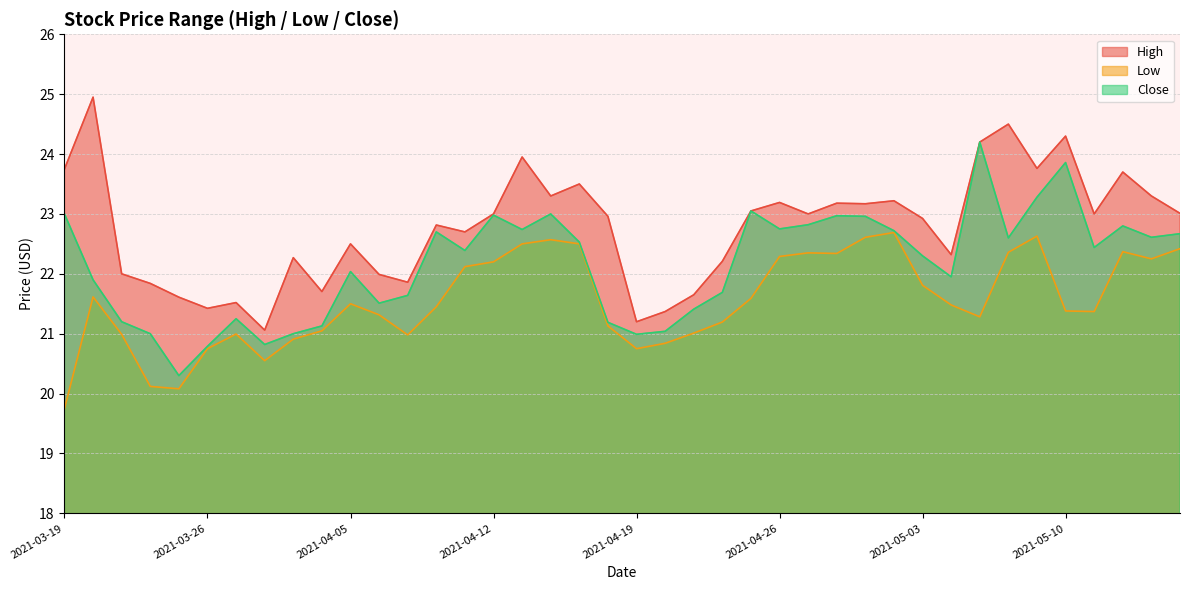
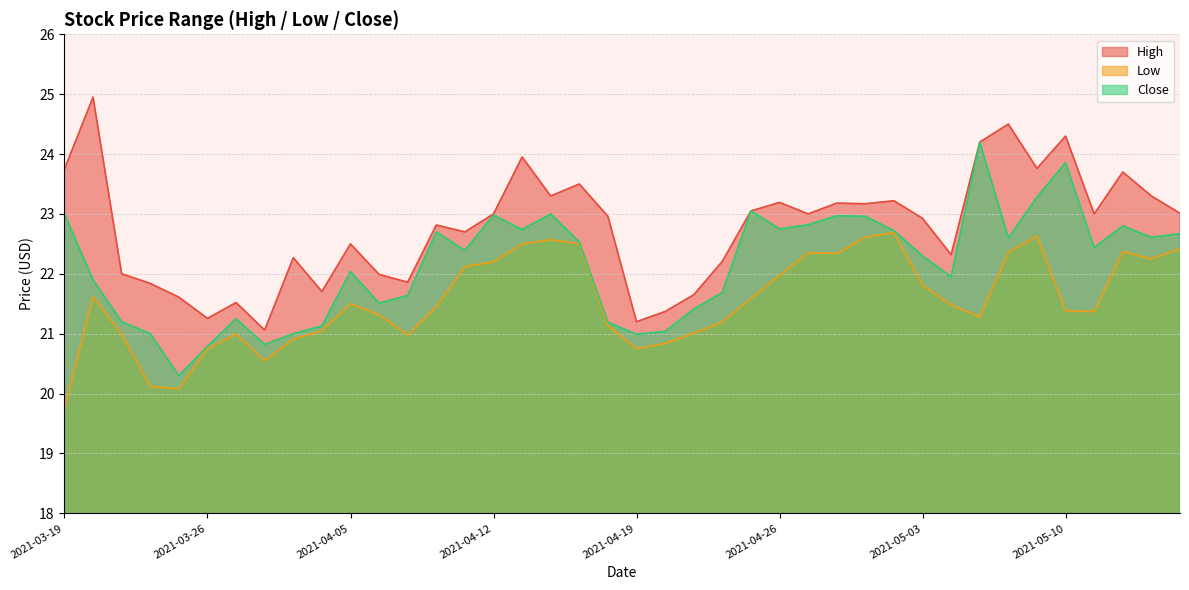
  {
    "High": {
      "2021-03-19": 23.8,
-     "2021-03-26": 21.4,
+     "2021-03-26": 21.3,
      "2021-04-05": 22.5,
      "2021-04-19": 21.2,
      "2021-04-26": 23.2,
      "2021-05-03": 22.9,
      "2021-05-10": 24.3
    },
    "Low": {
      "2021-03-19": 19.8,
      "2021-04-05": 21.5,
      "2021-04-12": 22.2,
      "2021-04-19": 20.8,
-     "2021-04-26": 22.3,
+     "2021-04-26": 22.0,
      "2021-05-03": 21.8,
      "2021-05-10": 21.4
    },
    "Close": {
      "2021-03-19": 23.0,
      "2021-04-05": 22.0,
      "2021-04-19": 21.0,
      "2021-04-26": 22.8,
      "2021-05-03": 22.3,
      "2021-05-10": 23.9
    }
  }
